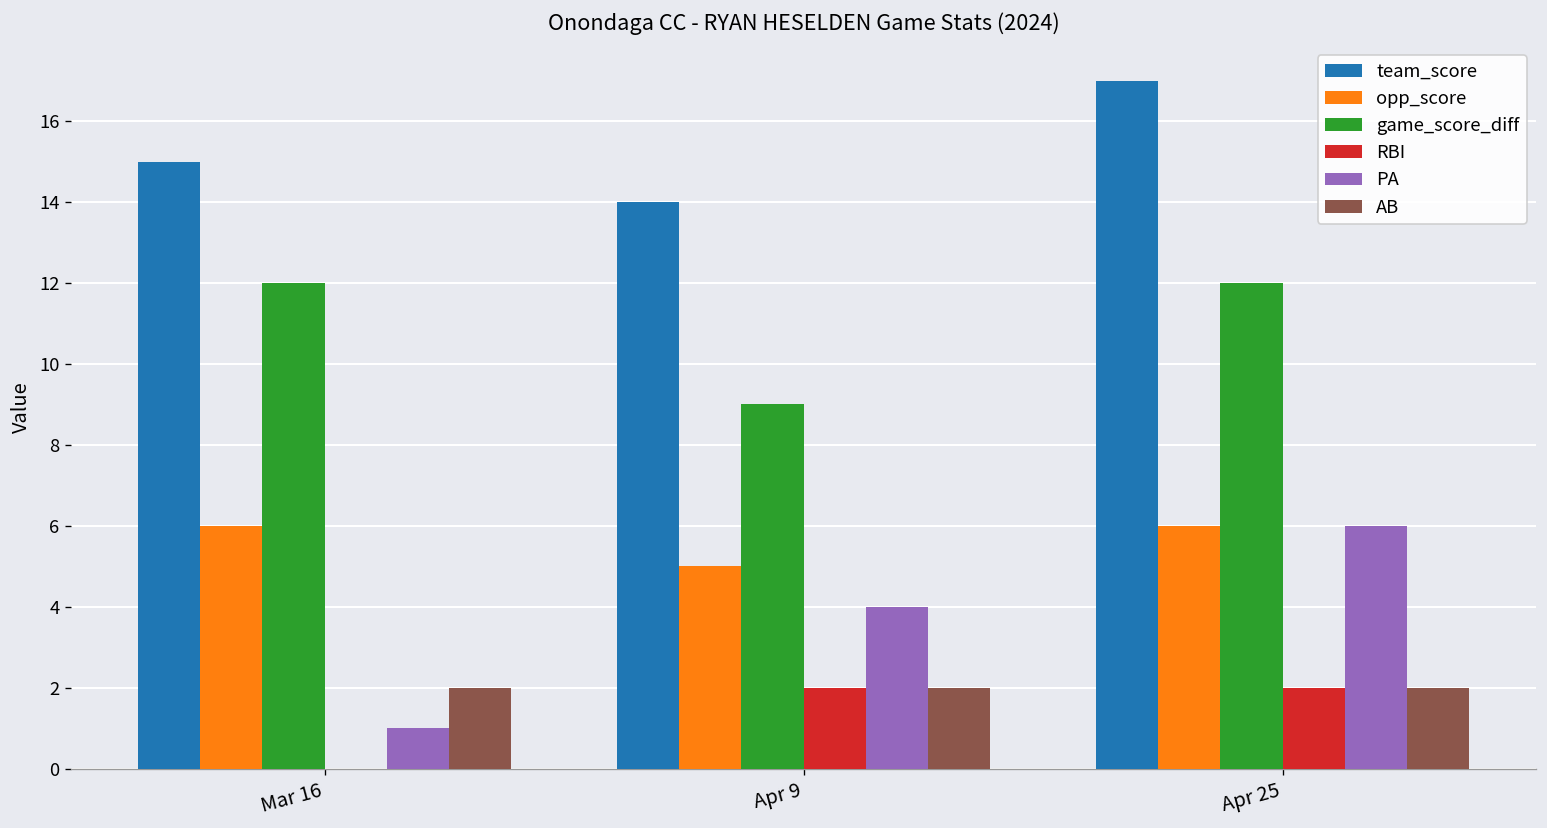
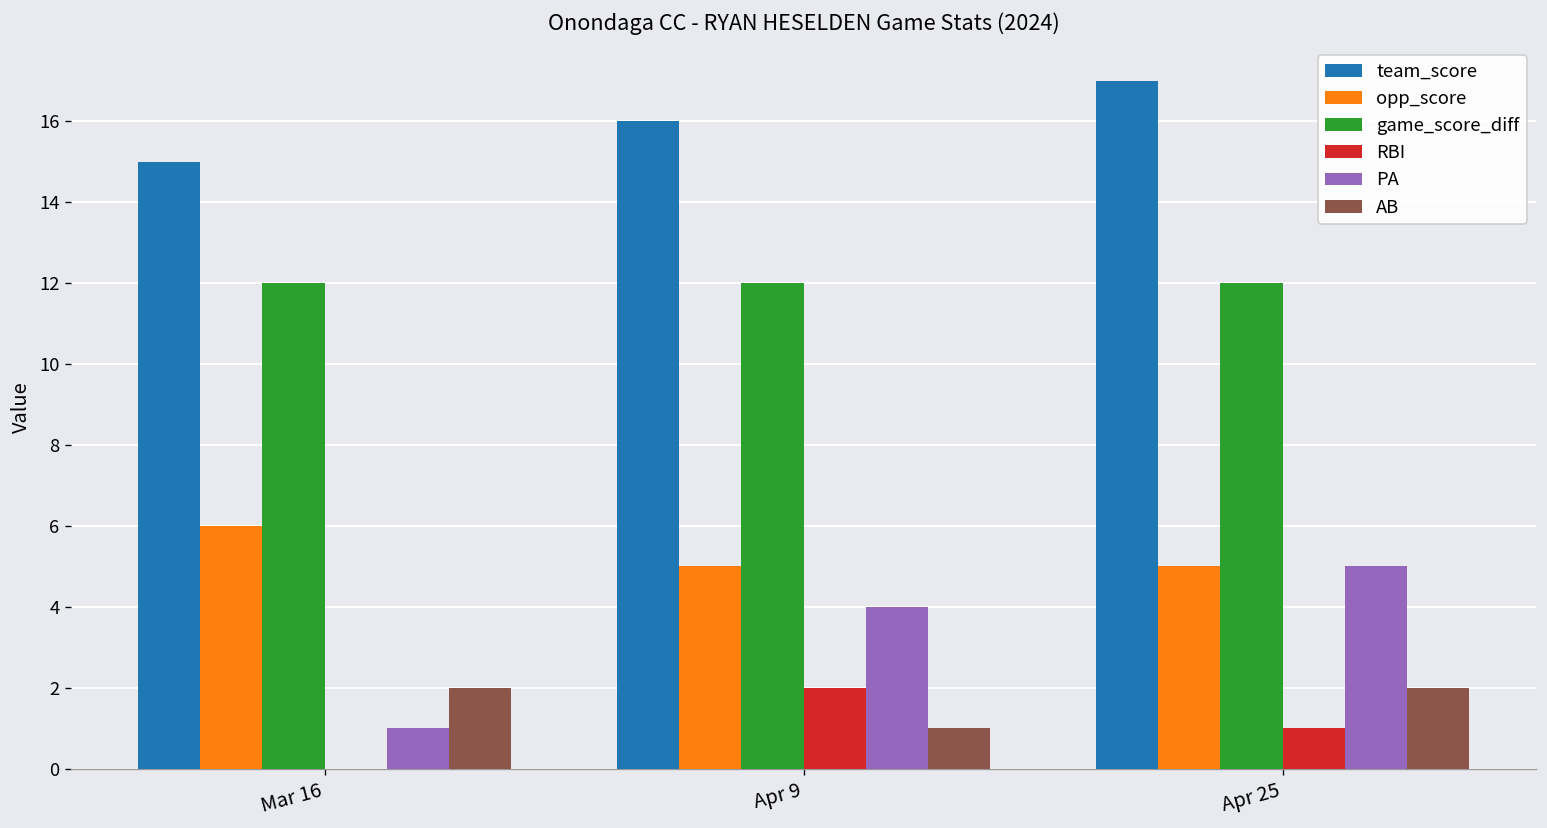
  {
    "team_score": {
      "Mar 16": 15,
-     "Apr 9": 14,
+     "Apr 9": 16,
      "Apr 25": 17
    },
    "opp_score": {
      "Mar 16": 6,
      "Apr 9": 5,
-     "Apr 25": 6
+     "Apr 25": 5
    },
    "game_score_diff": {
      "Mar 16": 12,
-     "Apr 9": 9,
+     "Apr 9": 12,
      "Apr 25": 12
    },
    "RBI": {
      "Mar 16": 0,
      "Apr 9": 2,
-     "Apr 25": 2
+     "Apr 25": 1
    },
    "PA": {
      "Mar 16": 1,
      "Apr 9": 4,
-     "Apr 25": 6
+     "Apr 25": 5
    },
    "AB": {
      "Mar 16": 2,
-     "Apr 9": 2,
+     "Apr 9": 1,
      "Apr 25": 2
    }
  }
